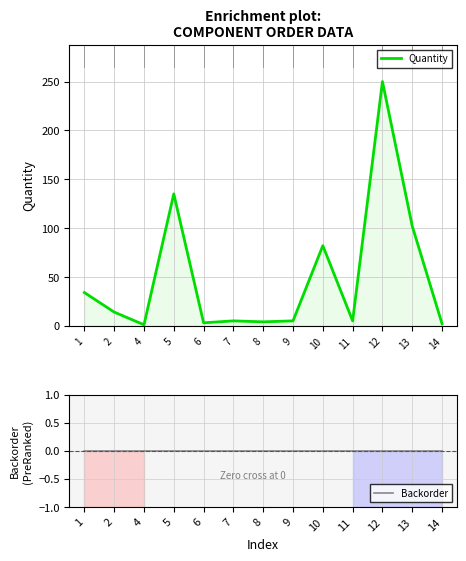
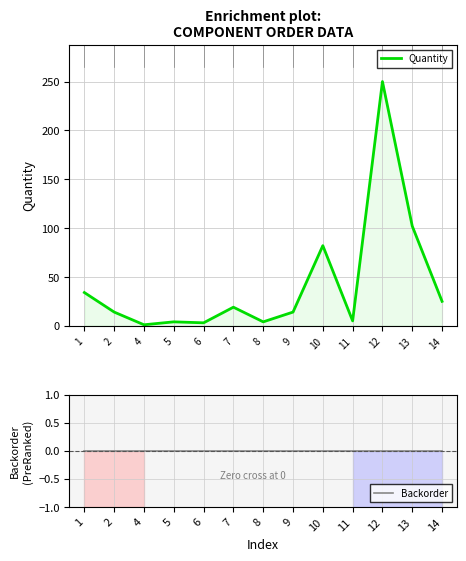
  {
    "Enrichment plot: COMPONENT ORDER DATA": {
      "1": 30,
      "2": 10,
      "4": 0,
-     "5": 140,
+     "5": 0,
      "6": 0,
-     "7": 10,
+     "7": 20,
      "8": 0,
-     "9": 5,
+     "9": 14,
      "10": 80,
      "11": 10,
      "12": 250,
      "13": 100,
-     "14": 0
+     "14": 30
    }
  }
